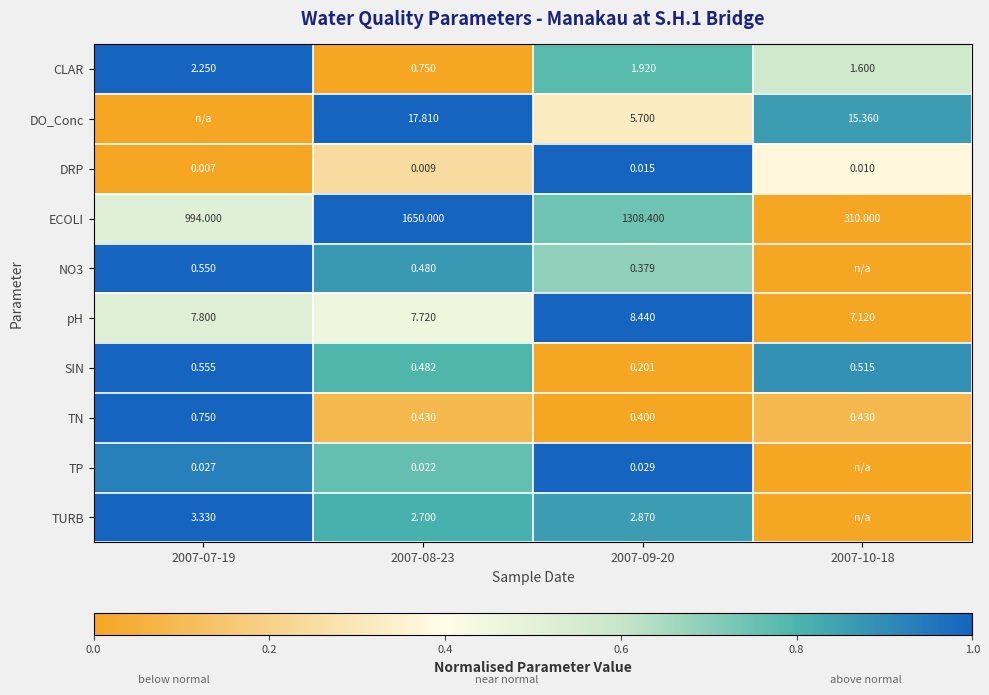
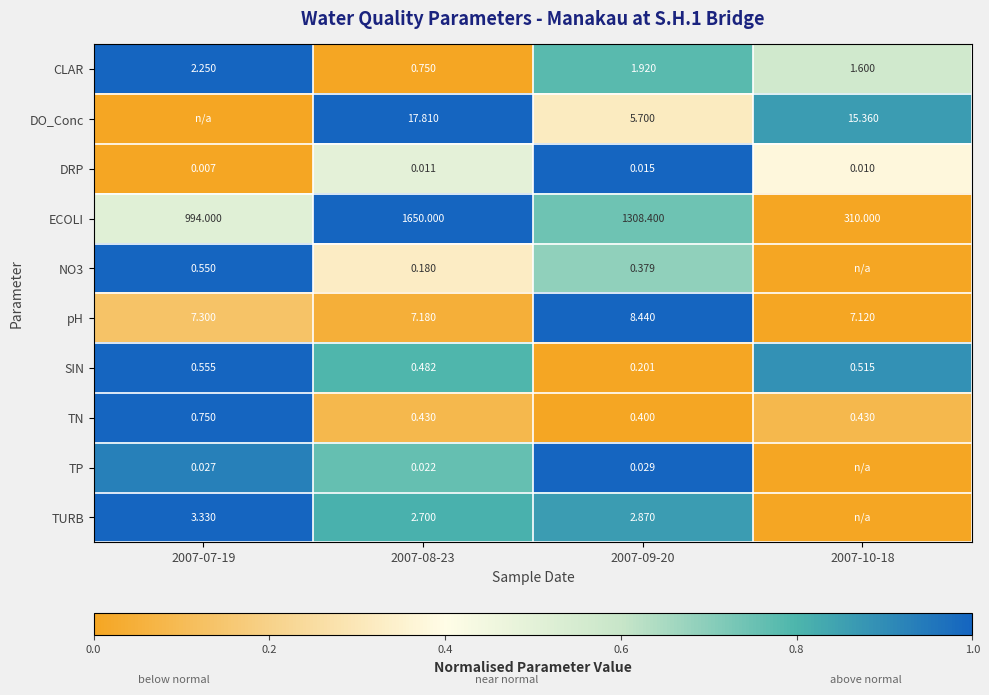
  {
    "CLAR": {
      "2007-07-19": 2.250,
      "2007-08-23": 0.750,
      "2007-09-20": 1.920,
      "2007-10-18": 1.600
    },
    "DO_Conc": {
      "2007-08-23": 17.810,
      "2007-09-20": 5.700,
      "2007-10-18": 15.360
    },
    "DRP": {
      "2007-07-19": 0.007,
-     "2007-08-23": 0.009,
+     "2007-08-23": 0.011,
      "2007-09-20": 0.015,
      "2007-10-18": 0.010
    },
    "ECOLI": {
      "2007-07-19": 994.000,
      "2007-08-23": 1650.000,
      "2007-09-20": 1308.400,
      "2007-10-18": 310.000
    },
    "NO3": {
      "2007-07-19": 0.550,
-     "2007-08-23": 0.480,
+     "2007-08-23": 0.180,
      "2007-09-20": 0.379
    },
    "pH": {
-     "2007-07-19": 7.800,
-     "2007-08-23": 7.720,
+     "2007-07-19": 7.300,
+     "2007-08-23": 7.180,
      "2007-09-20": 8.440,
      "2007-10-18": 7.120
    },
    "SIN": {
      "2007-07-19": 0.555,
      "2007-08-23": 0.482,
      "2007-09-20": 0.201,
      "2007-10-18": 0.515
    },
    "TN": {
      "2007-07-19": 0.750,
      "2007-08-23": 0.430,
      "2007-09-20": 0.400,
      "2007-10-18": 0.430
    },
    "TP": {
      "2007-07-19": 0.027,
      "2007-08-23": 0.022,
      "2007-09-20": 0.029
    },
    "TURB": {
      "2007-07-19": 3.330,
      "2007-08-23": 2.700,
      "2007-09-20": 2.870
    }
  }
